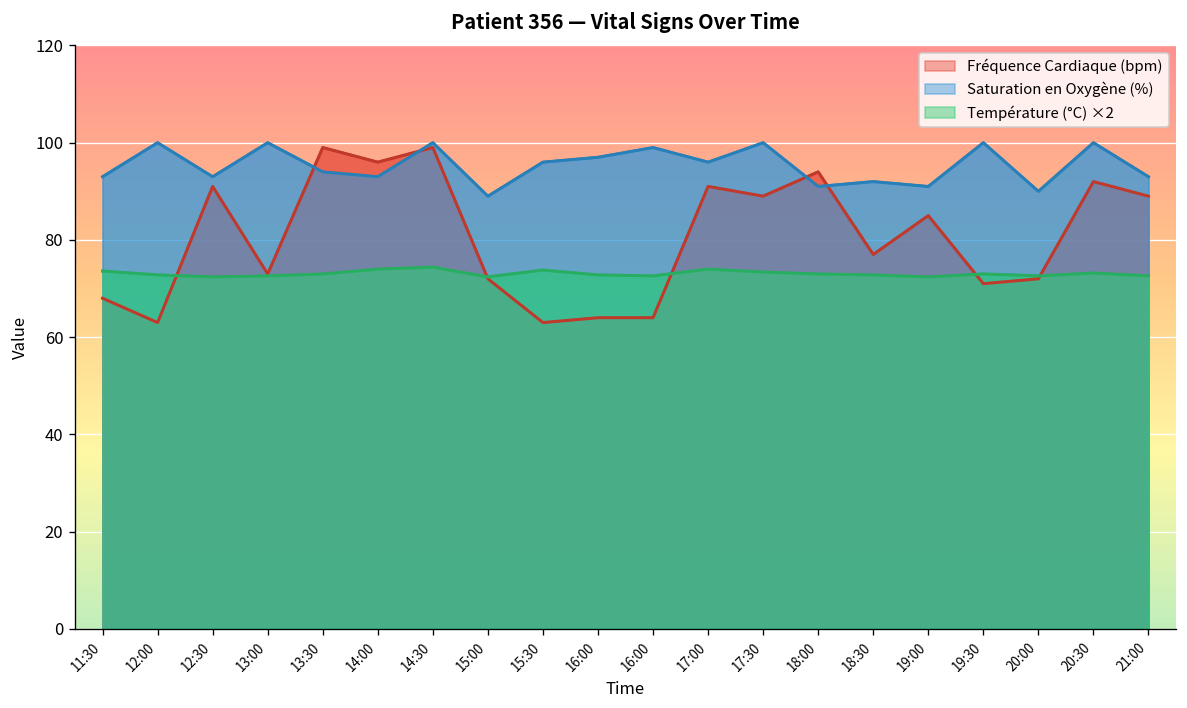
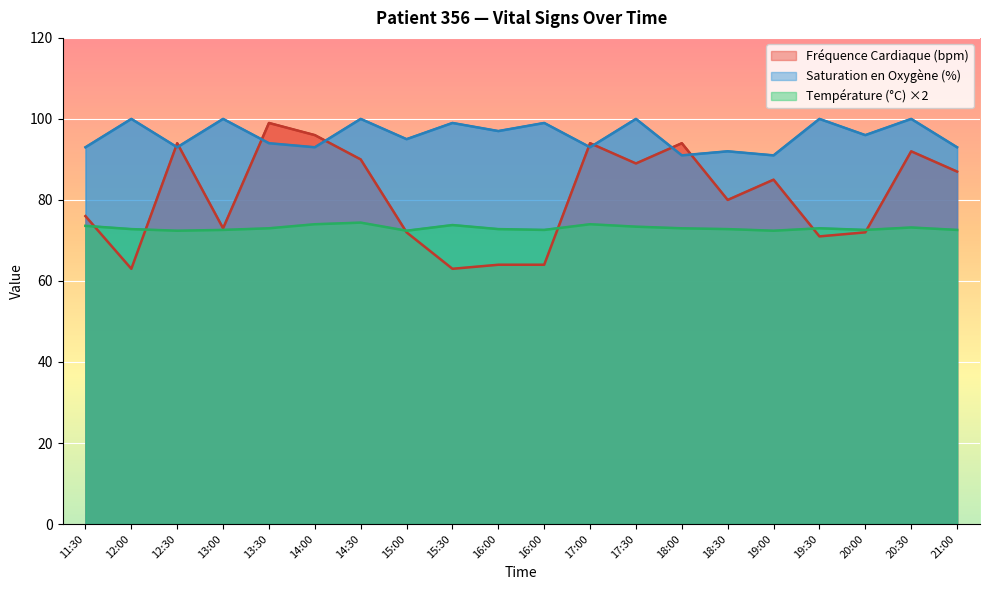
  {
    "Fréquence Cardiaque (bpm)": {
-     "11:30": 68,
+     "11:30": 76,
      "12:00": 63,
-     "12:30": 91,
+     "12:30": 94,
      "13:30": 99,
      "14:00": 96,
-     "14:30": 99,
+     "14:30": 90,
      "15:30": 63,
-     "17:00": 91,
+     "17:00": 94,
      "17:30": 89,
      "18:00": 94,
-     "18:30": 77,
+     "18:30": 80,
      "19:00": 85,
      "19:30": 71,
      "20:30": 92,
-     "21:00": 89
+     "21:00": 87
    },
    "Saturation en Oxygène (%)": {
      "11:30": 93,
      "12:00": 100,
      "12:30": 93,
      "13:00": 100,
      "13:30": 94,
      "14:00": 93,
      "14:30": 100,
-     "15:00": 89,
-     "15:30": 96,
-     "17:00": 96,
+     "15:00": 95,
+     "15:30": 99,
+     "17:00": 93,
      "17:30": 100,
      "18:00": 91,
      "18:30": 92,
      "19:00": 91,
      "19:30": 100,
-     "20:00": 90,
+     "20:00": 96,
      "20:30": 100,
      "21:00": 93
    },
    "Température (°C) ×2": {
      "11:30": 74,
      "12:00": 73,
      "12:30": 72,
      "13:30": 73,
      "14:00": 74,
      "14:30": 74,
      "15:30": 74,
      "17:00": 74,
      "17:30": 73,
      "18:00": 73,
      "18:30": 73,
      "19:00": 72,
      "19:30": 73,
      "20:30": 73,
      "21:00": 73
    }
  }
